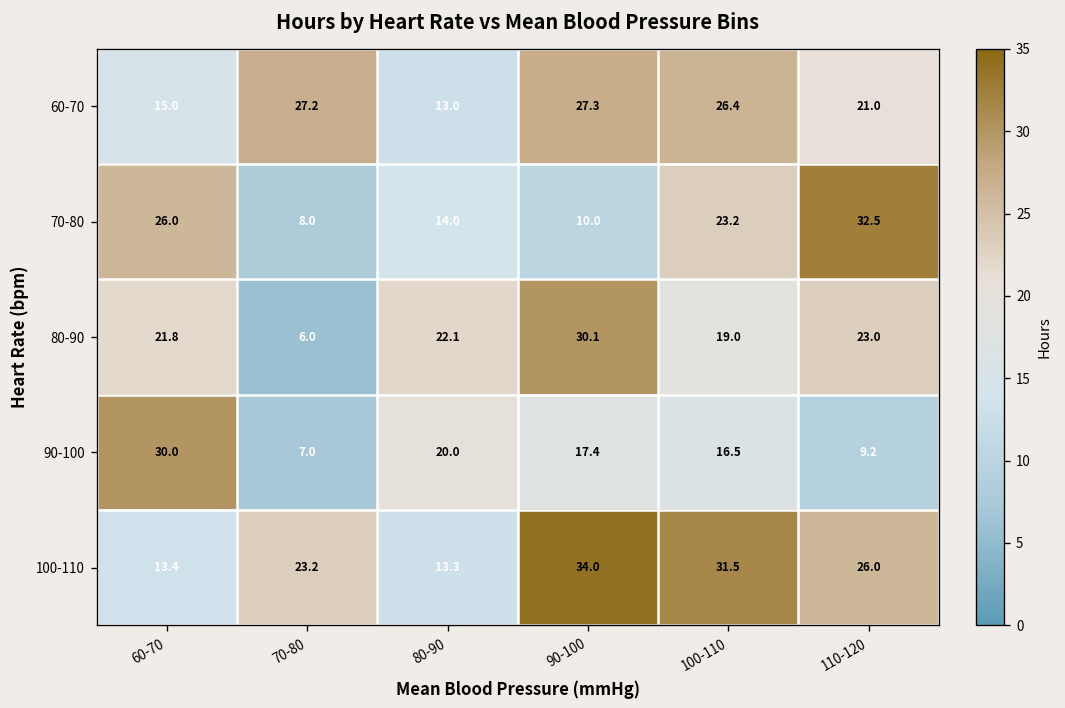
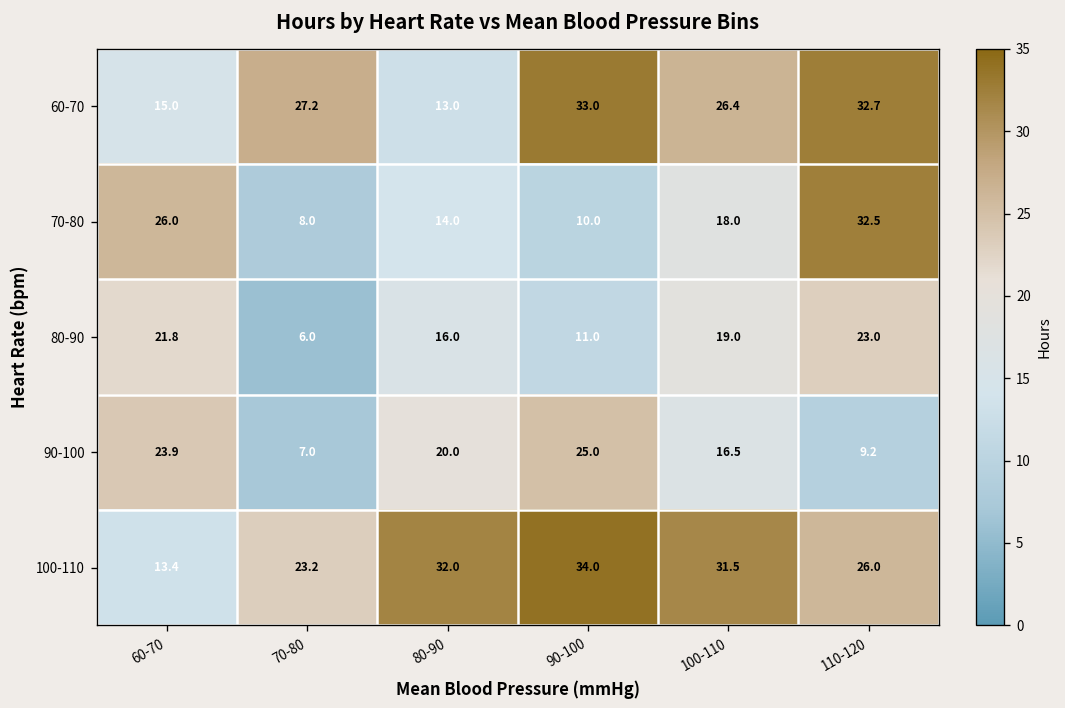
  {
    "60-70": {
      "70-80": 27.2,
      "80-90": 13.0,
-     "90-100": 27.3,
+     "90-100": 33.0,
      "100-110": 26.4,
-     "110-120": 21.0
+     "110-120": 32.7
    },
    "70-80": {
      "60-70": 26.0,
      "70-80": 8.0,
      "90-100": 10.0,
-     "100-110": 23.2,
+     "100-110": 18.0,
      "110-120": 32.5
    },
    "80-90": {
      "60-70": 21.8,
      "70-80": 6.0,
-     "80-90": 22.1,
-     "90-100": 30.1,
+     "80-90": 16.0,
+     "90-100": 11.0,
      "100-110": 19.0,
      "110-120": 23.0
    },
    "90-100": {
-     "60-70": 30.0,
+     "60-70": 23.9,
      "70-80": 7.0,
      "80-90": 20.0,
-     "90-100": 17.4,
+     "90-100": 25.0,
      "100-110": 16.5,
      "110-120": 9.2
    },
    "100-110": {
      "60-70": 13.4,
      "70-80": 23.2,
-     "80-90": 13.3,
+     "80-90": 32.0,
      "90-100": 34.0,
      "100-110": 31.5,
      "110-120": 26.0
    }
  }
